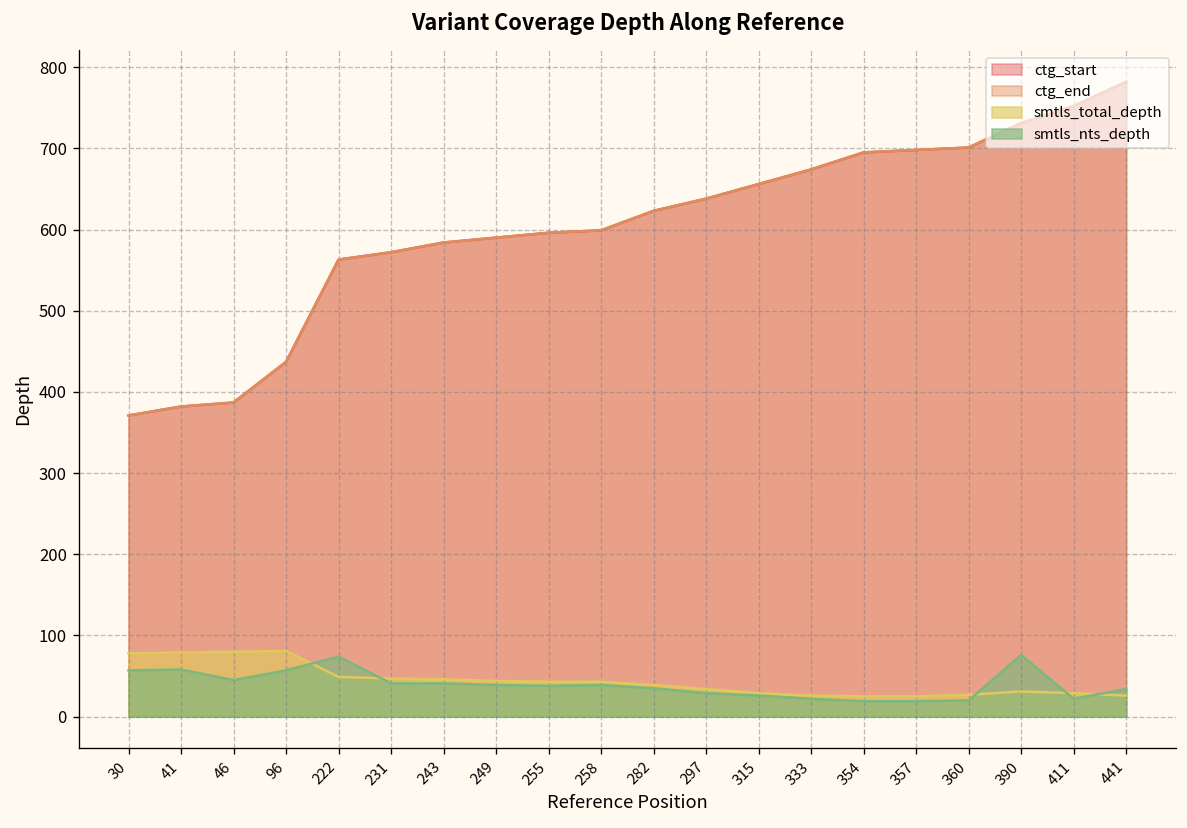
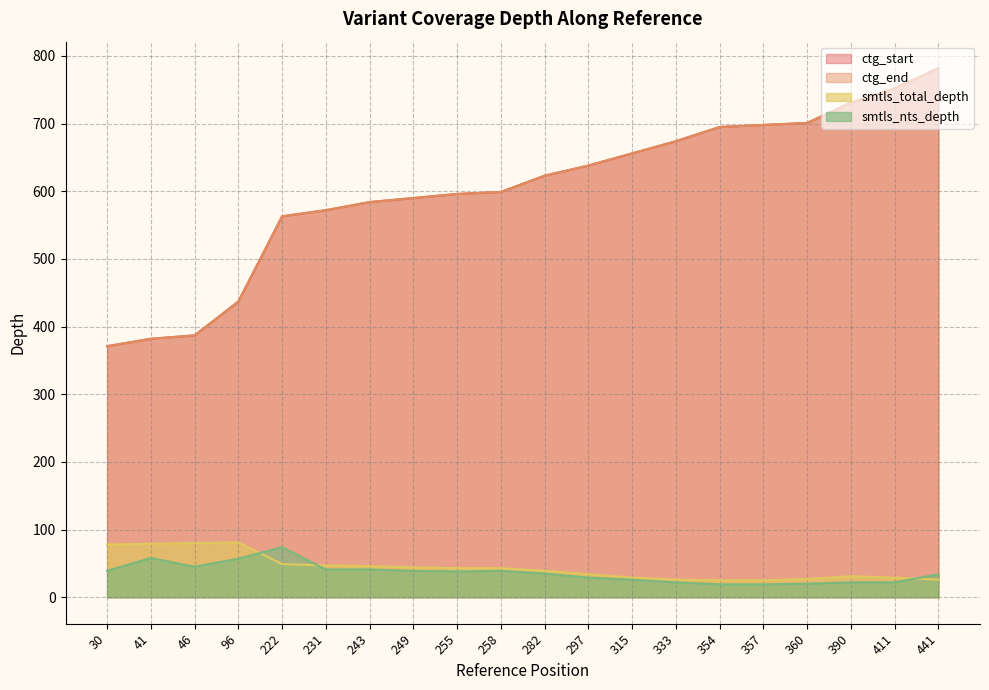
  {
    "smtls_nts_depth": {
-     "30": 60,
+     "30": 40,
      "41": 60,
      "46": 50,
      "96": 60,
      "222": 70,
      "231": 40,
      "243": 40,
      "249": 40,
      "255": 40,
      "258": 40,
      "282": 40,
      "297": 30,
      "333": 20,
      "354": 20,
      "357": 20,
      "360": 20,
-     "390": 80,
+     "390": 20,
      "411": 20,
      "441": 30
    }
  }
